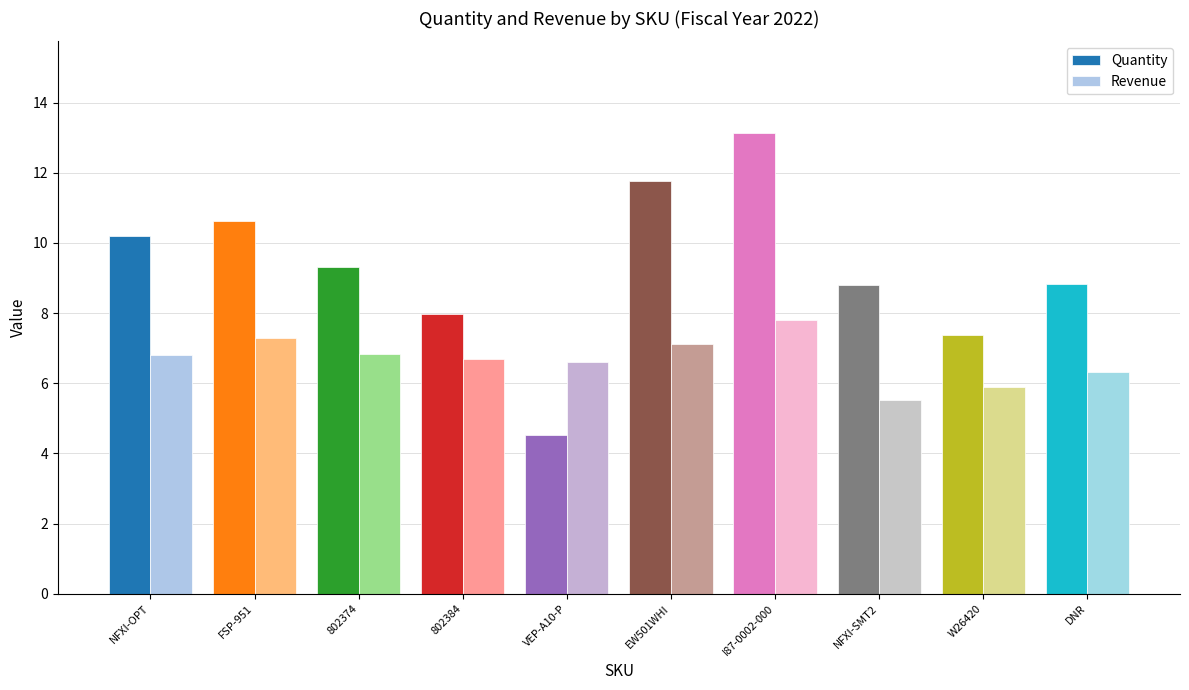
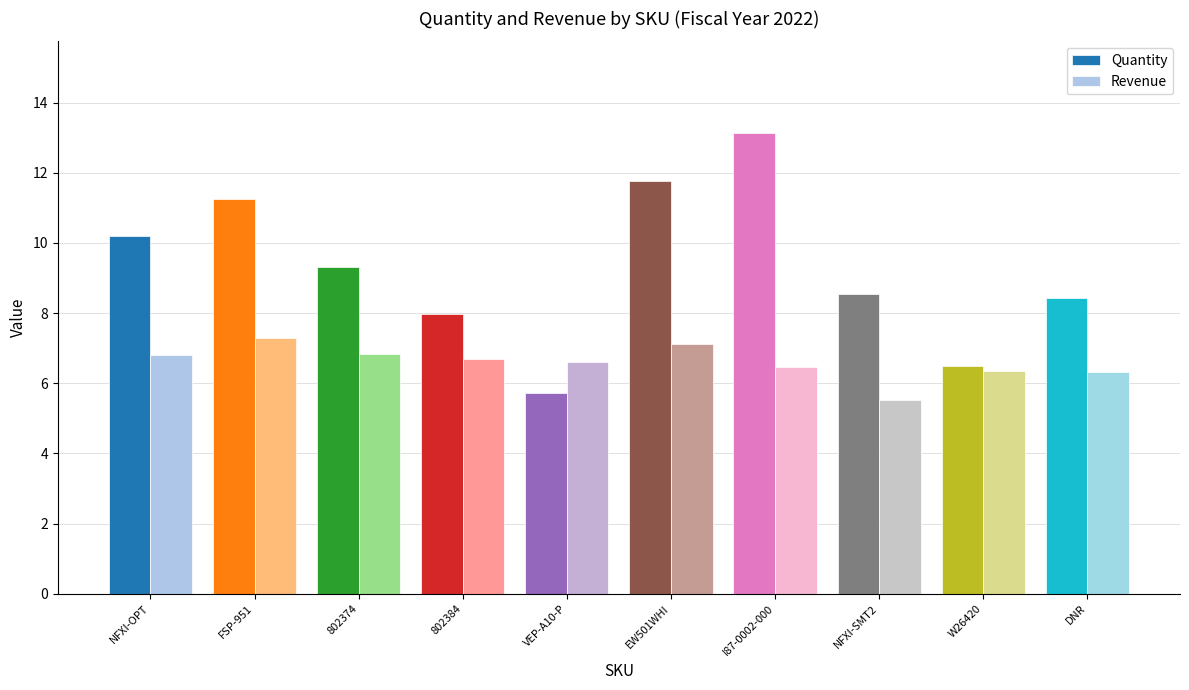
  {
    "Quantity": {
      "NFXI-OPT": 10.2,
-     "FSP-951": 10.6,
+     "FSP-951": 11.3,
      "802374": 9.3,
      "802384": 8.0,
-     "VEP-A10-P": 4.5,
+     "VEP-A10-P": 5.7,
      "EW501WHI": 11.8,
      "I87-0002-000": 13.1,
-     "NFXI-SMT2": 8.8,
-     "W26420": 7.4,
-     "DNR": 8.8
+     "NFXI-SMT2": 8.5,
+     "W26420": 6.5,
+     "DNR": 8.4
    },
    "Revenue": {
      "NFXI-OPT": 6.8,
      "FSP-951": 7.3,
      "802374": 6.8,
      "802384": 6.7,
      "VEP-A10-P": 6.6,
      "EW501WHI": 7.1,
-     "I87-0002-000": 7.8,
+     "I87-0002-000": 6.5,
      "NFXI-SMT2": 5.5,
-     "W26420": 5.9,
+     "W26420": 6.3,
      "DNR": 6.3
    }
  }
